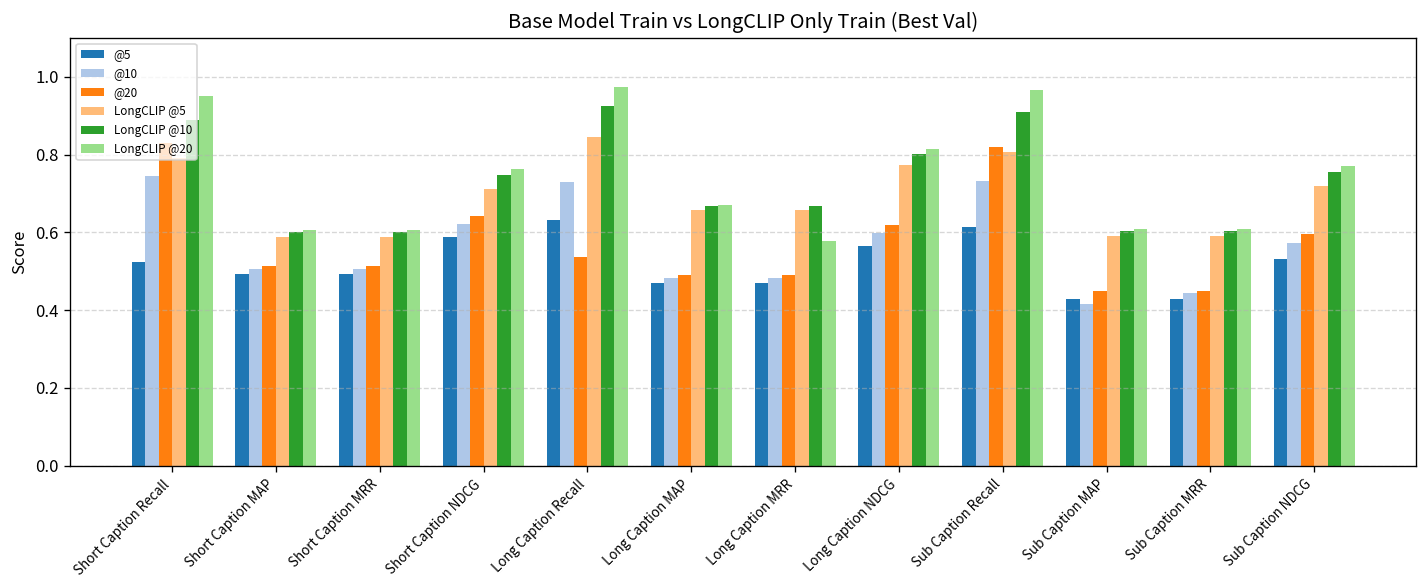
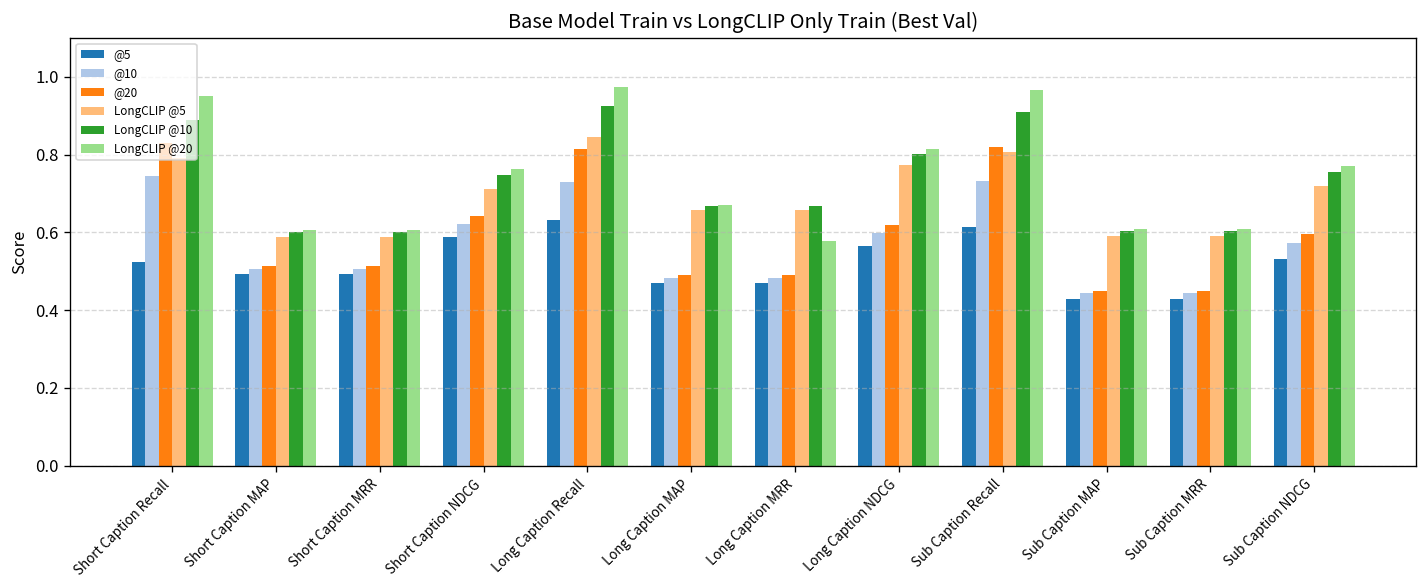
  {
    "@5": {
      "Short Caption Recall": 0.52,
      "Short Caption MAP": 0.49,
      "Short Caption MRR": 0.49,
      "Short Caption NDCG": 0.59,
      "Long Caption Recall": 0.63,
      "Long Caption MAP": 0.47,
      "Long Caption MRR": 0.47,
      "Long Caption NDCG": 0.56,
      "Sub Caption Recall": 0.61,
      "Sub Caption MAP": 0.43,
      "Sub Caption MRR": 0.43,
      "Sub Caption NDCG": 0.53
    },
    "@10": {
      "Short Caption Recall": 0.75,
      "Short Caption MAP": 0.51,
      "Short Caption MRR": 0.51,
      "Short Caption NDCG": 0.62,
      "Long Caption Recall": 0.73,
      "Long Caption MAP": 0.48,
      "Long Caption MRR": 0.48,
      "Long Caption NDCG": 0.60,
      "Sub Caption Recall": 0.73,
-     "Sub Caption MAP": 0.41,
+     "Sub Caption MAP": 0.44,
      "Sub Caption MRR": 0.44,
      "Sub Caption NDCG": 0.57
    },
    "@20": {
      "Short Caption MAP": 0.51,
      "Short Caption MRR": 0.51,
      "Short Caption NDCG": 0.64,
-     "Long Caption Recall": 0.54,
+     "Long Caption Recall": 0.81,
      "Long Caption MAP": 0.49,
      "Long Caption MRR": 0.49,
      "Long Caption NDCG": 0.62,
      "Sub Caption Recall": 0.82,
      "Sub Caption MAP": 0.45,
      "Sub Caption MRR": 0.45,
      "Sub Caption NDCG": 0.59
    },
    "LongCLIP @5": {
      "Short Caption Recall": 0.79,
      "Short Caption MAP": 0.59,
      "Short Caption MRR": 0.59,
      "Short Caption NDCG": 0.71,
      "Long Caption Recall": 0.84,
      "Long Caption MAP": 0.66,
      "Long Caption MRR": 0.66,
      "Long Caption NDCG": 0.77,
      "Sub Caption Recall": 0.81,
      "Sub Caption MAP": 0.59,
      "Sub Caption MRR": 0.59,
      "Sub Caption NDCG": 0.72
    },
    "LongCLIP @10": {
      "Short Caption MAP": 0.60,
      "Short Caption MRR": 0.60,
      "Short Caption NDCG": 0.75,
      "Long Caption Recall": 0.92,
      "Long Caption MAP": 0.67,
      "Long Caption MRR": 0.67,
      "Long Caption NDCG": 0.80,
      "Sub Caption Recall": 0.91,
      "Sub Caption MAP": 0.60,
      "Sub Caption MRR": 0.60,
      "Sub Caption NDCG": 0.76
    },
    "LongCLIP @20": {
      "Short Caption Recall": 0.95,
      "Short Caption MAP": 0.61,
      "Short Caption MRR": 0.61,
      "Short Caption NDCG": 0.76,
      "Long Caption Recall": 0.97,
      "Long Caption MAP": 0.67,
      "Long Caption MRR": 0.58,
      "Long Caption NDCG": 0.81,
      "Sub Caption Recall": 0.97,
      "Sub Caption MAP": 0.61,
      "Sub Caption MRR": 0.61,
      "Sub Caption NDCG": 0.77
    }
  }
